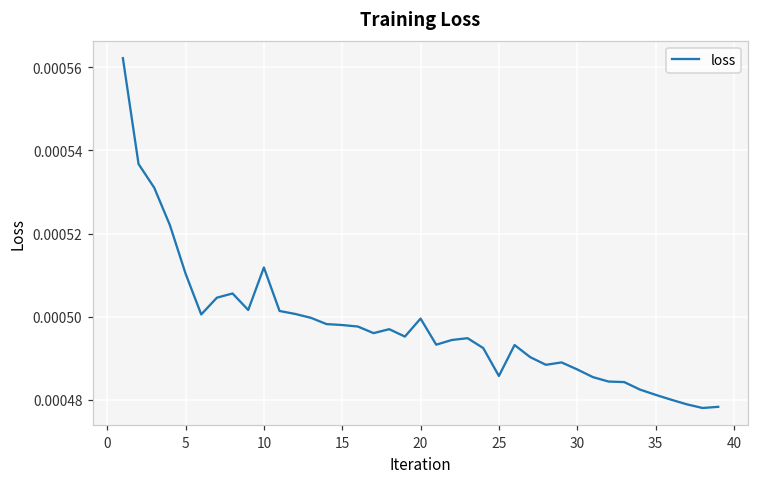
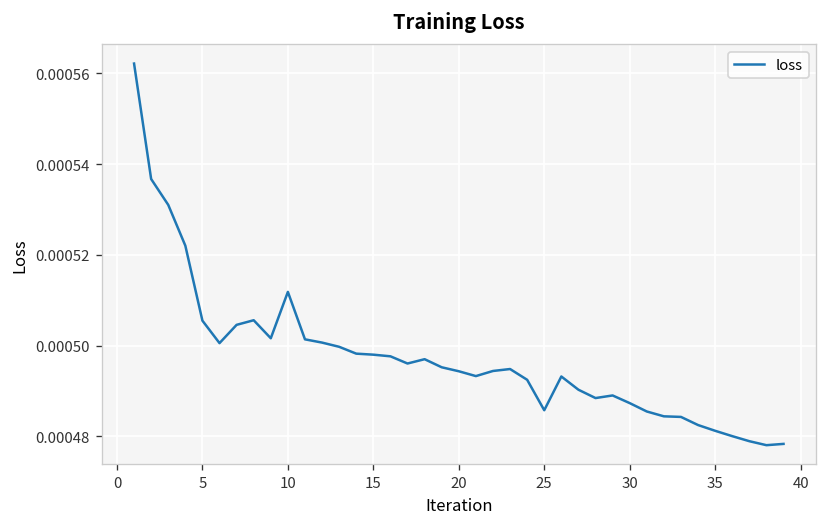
  {
-   "5": 0.000510,
+   "5": 0.000505,
    "10": 0.000512,
    "15": 0.000498,
-   "20": 0.000500,
+   "20": 0.000494,
    "25": 0.000486,
    "30": 0.000487,
    "35": 0.000481
  }
